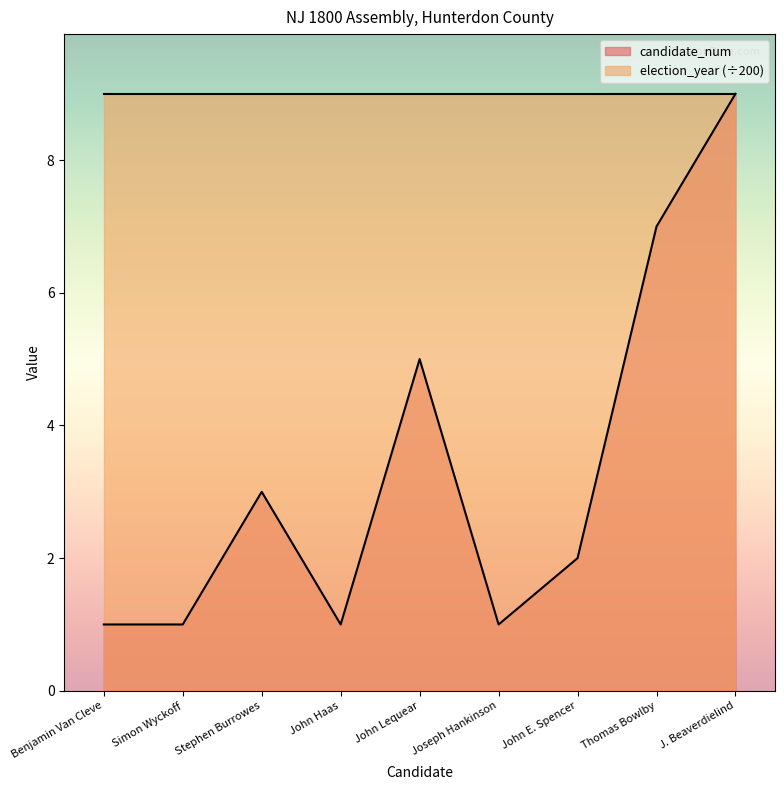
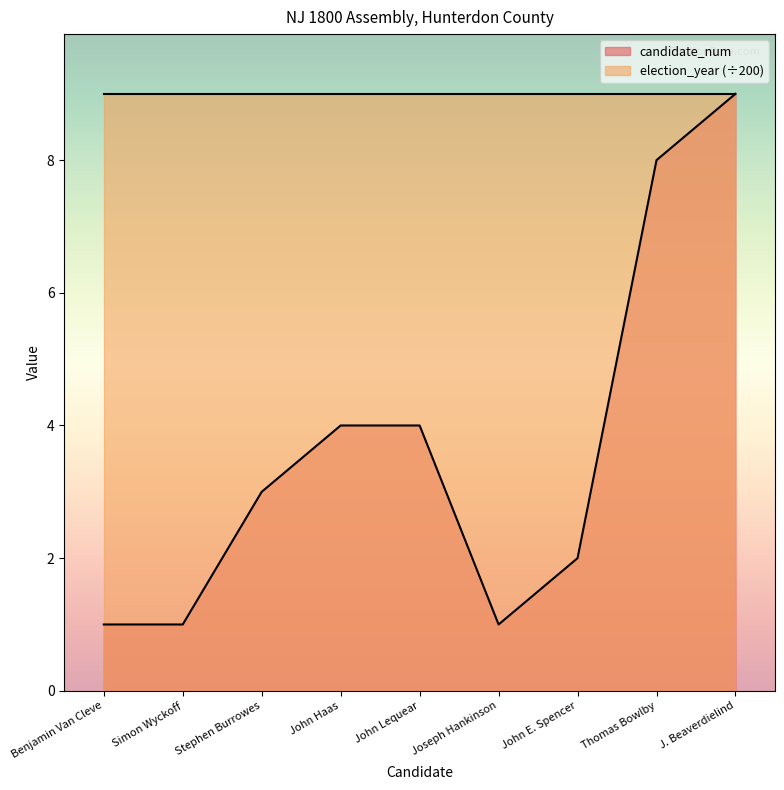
  {
    "candidate_num": {
      "Benjamin Van Cleve": 1,
      "Simon Wyckoff": 1,
      "Stephen Burrowes": 3,
-     "John Haas": 1,
-     "John Lequear": 5,
+     "John Haas": 4,
+     "John Lequear": 4,
      "Joseph Hankinson": 1,
      "John E. Spencer": 2,
-     "Thomas Bowlby": 7
+     "Thomas Bowlby": 8
    },
    "election_year (÷200)": {
      "Benjamin Van Cleve": 9,
      "Simon Wyckoff": 9,
      "Stephen Burrowes": 9,
      "John Haas": 9,
      "John Lequear": 9,
      "Joseph Hankinson": 9,
      "John E. Spencer": 9,
      "Thomas Bowlby": 9
    }
  }
